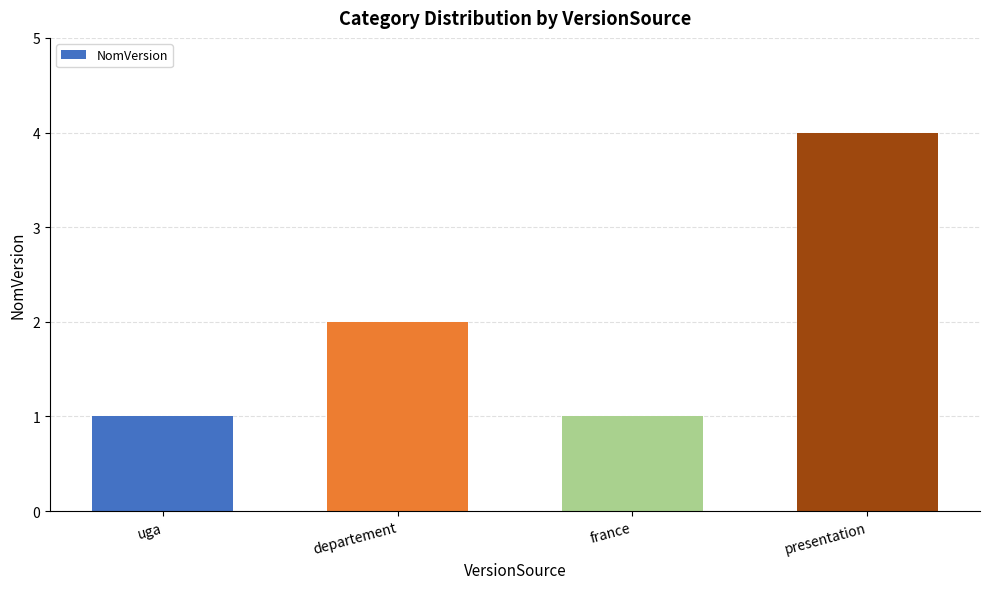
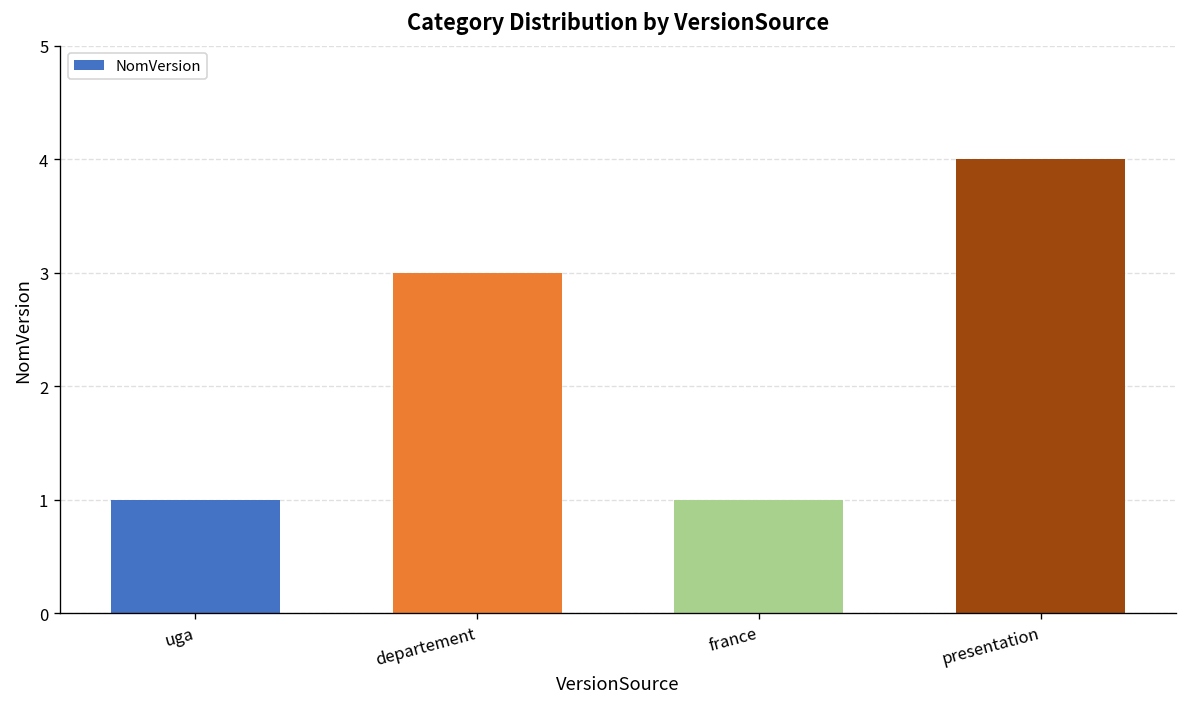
  {
    "uga": 1,
-   "departement": 2,
+   "departement": 3,
    "france": 1,
    "presentation": 4
  }
